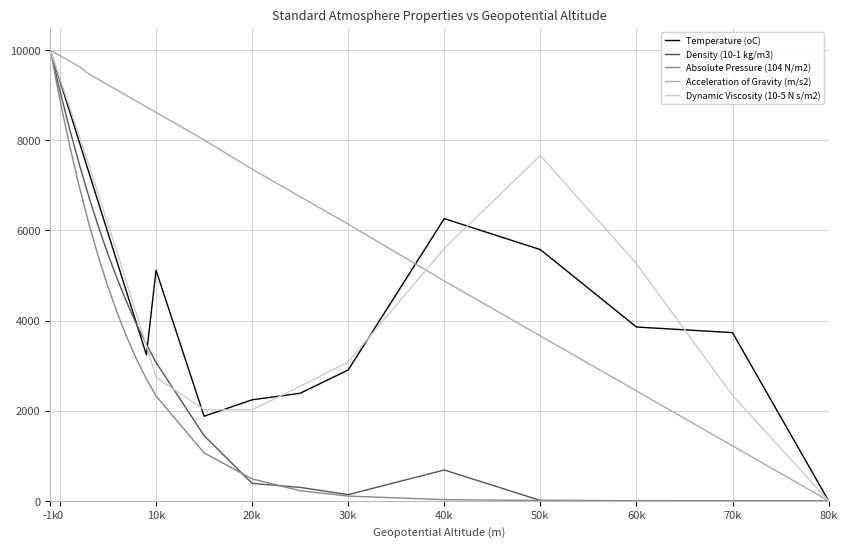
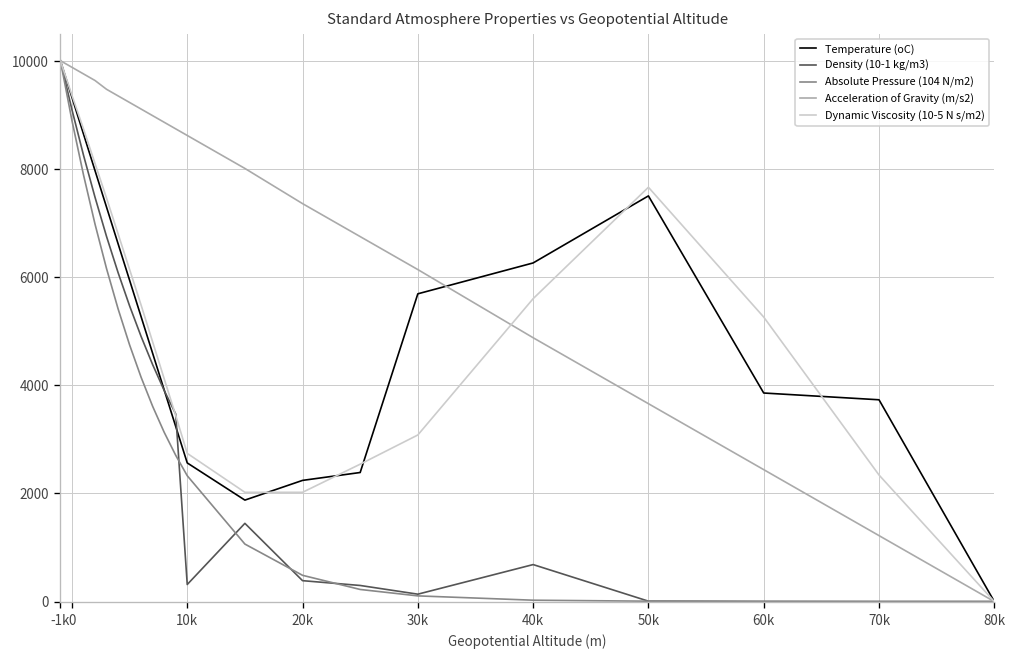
  {
    "Temperature (oC)": {
-     "10k": 5100,
+     "10k": 2600,
      "20k": 2200,
-     "30k": 2900,
+     "30k": 5700,
      "40k": 6300,
-     "50k": 5600,
+     "50k": 7500,
      "60k": 3900,
      "70k": 3700
    },
    "Density (10-1 kg/m3)": {
-     "10k": 3100,
+     "10k": 300,
      "20k": 400,
      "40k": 700
    }
  }
